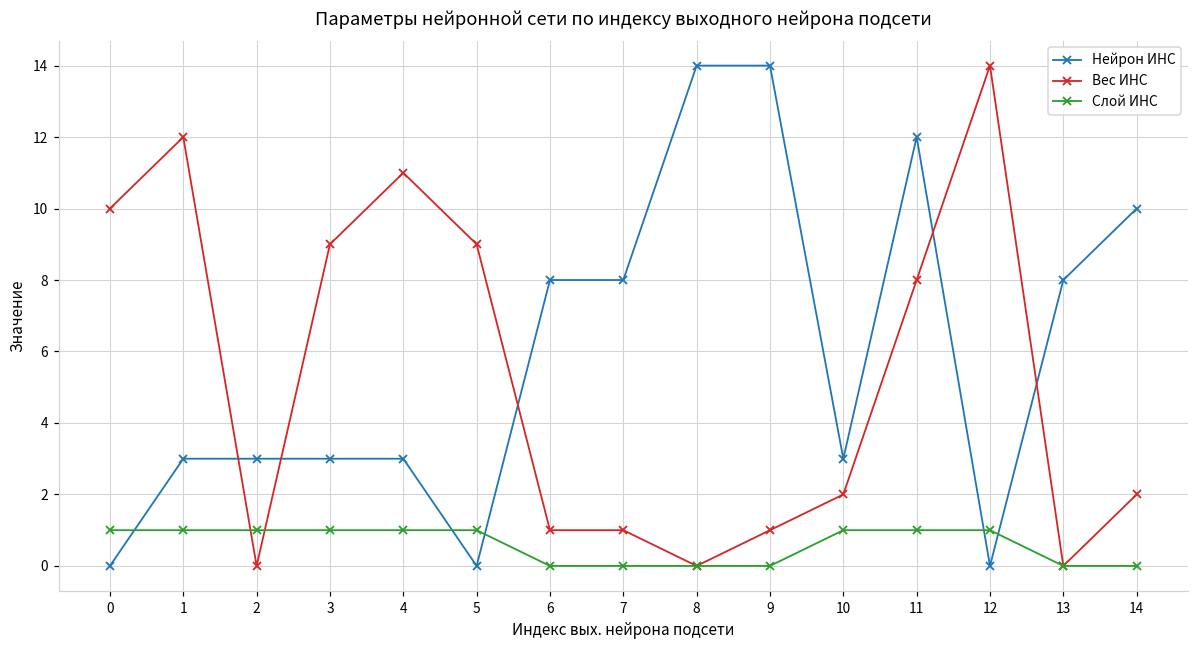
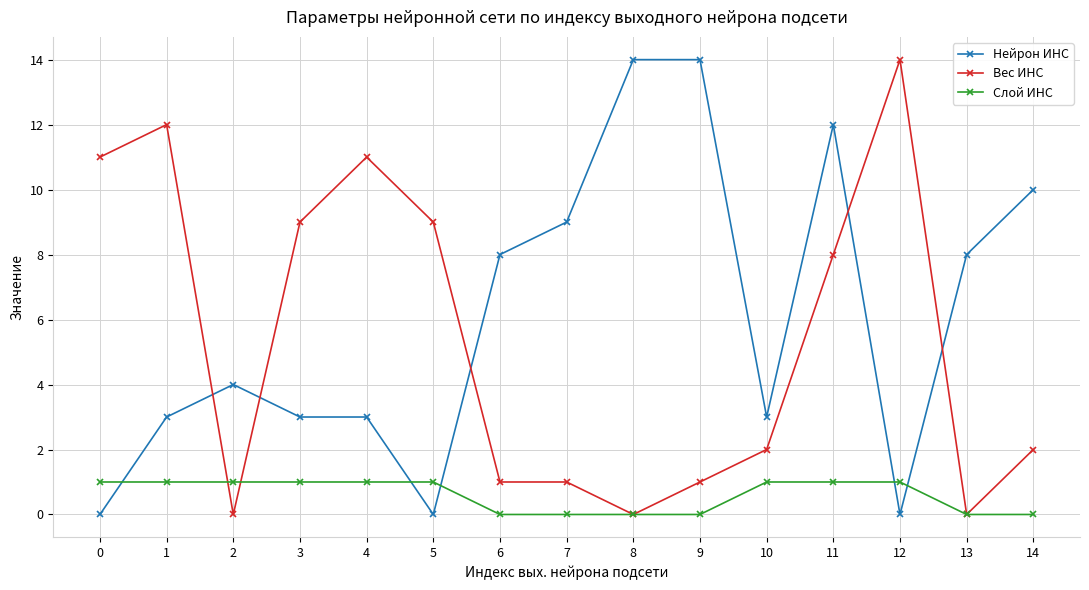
  {
    "Нейрон ИНС": {
      "0": 0,
      "1": 3,
-     "2": 3,
+     "2": 4,
      "3": 3,
      "4": 3,
      "5": 0,
      "6": 8,
-     "7": 8,
+     "7": 9,
      "8": 14,
      "9": 14,
      "10": 3,
      "11": 12,
      "12": 0,
      "13": 8,
      "14": 10
    },
    "Вес ИНС": {
-     "0": 10,
+     "0": 11,
      "1": 12,
      "2": 0,
      "3": 9,
      "4": 11,
      "5": 9,
      "6": 1,
      "7": 1,
      "9": 1,
      "10": 2,
      "11": 8,
      "12": 14,
      "14": 2
    },
    "Слой ИНС": {
      "0": 1,
      "1": 1,
      "2": 1,
      "3": 1,
      "4": 1,
      "5": 1,
      "6": 0,
      "7": 0,
      "9": 0,
      "10": 1,
      "11": 1,
      "12": 1,
      "14": 0
    }
  }
